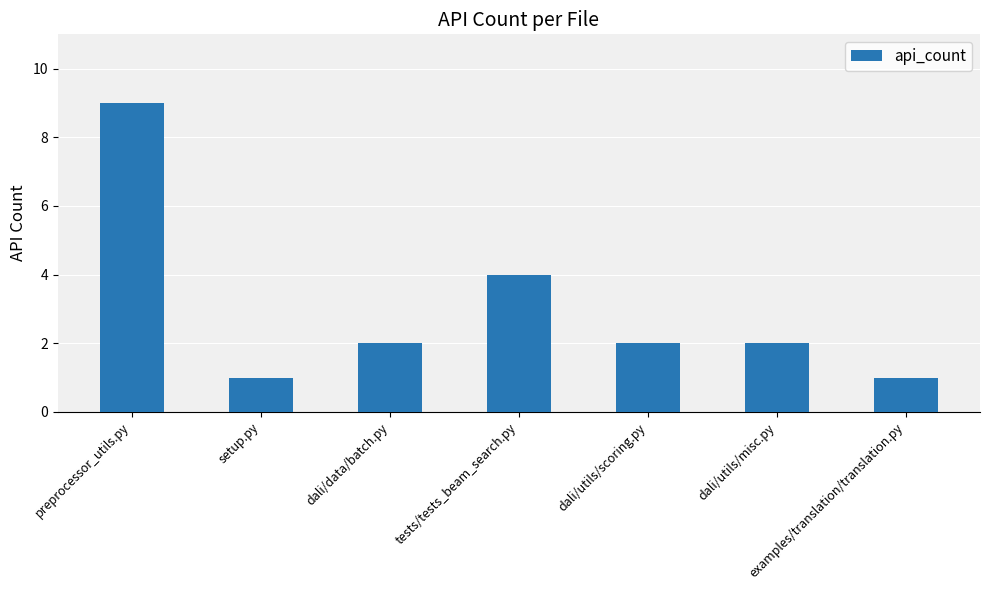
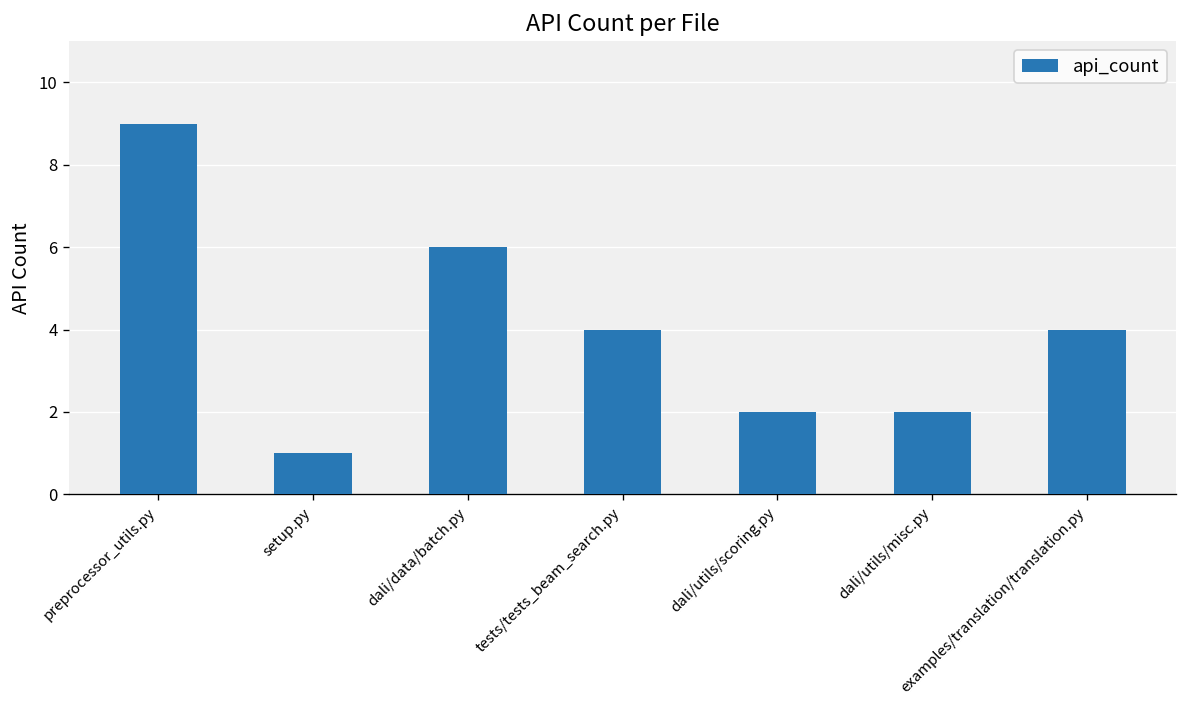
  {
    "preprocessor_utils.py": 9,
    "setup.py": 1,
-   "dali/data/batch.py": 2,
+   "dali/data/batch.py": 6,
    "tests/tests_beam_search.py": 4,
    "dali/utils/scoring.py": 2,
    "dali/utils/misc.py": 2,
-   "examples/translation/translation.py": 1
+   "examples/translation/translation.py": 4
  }
